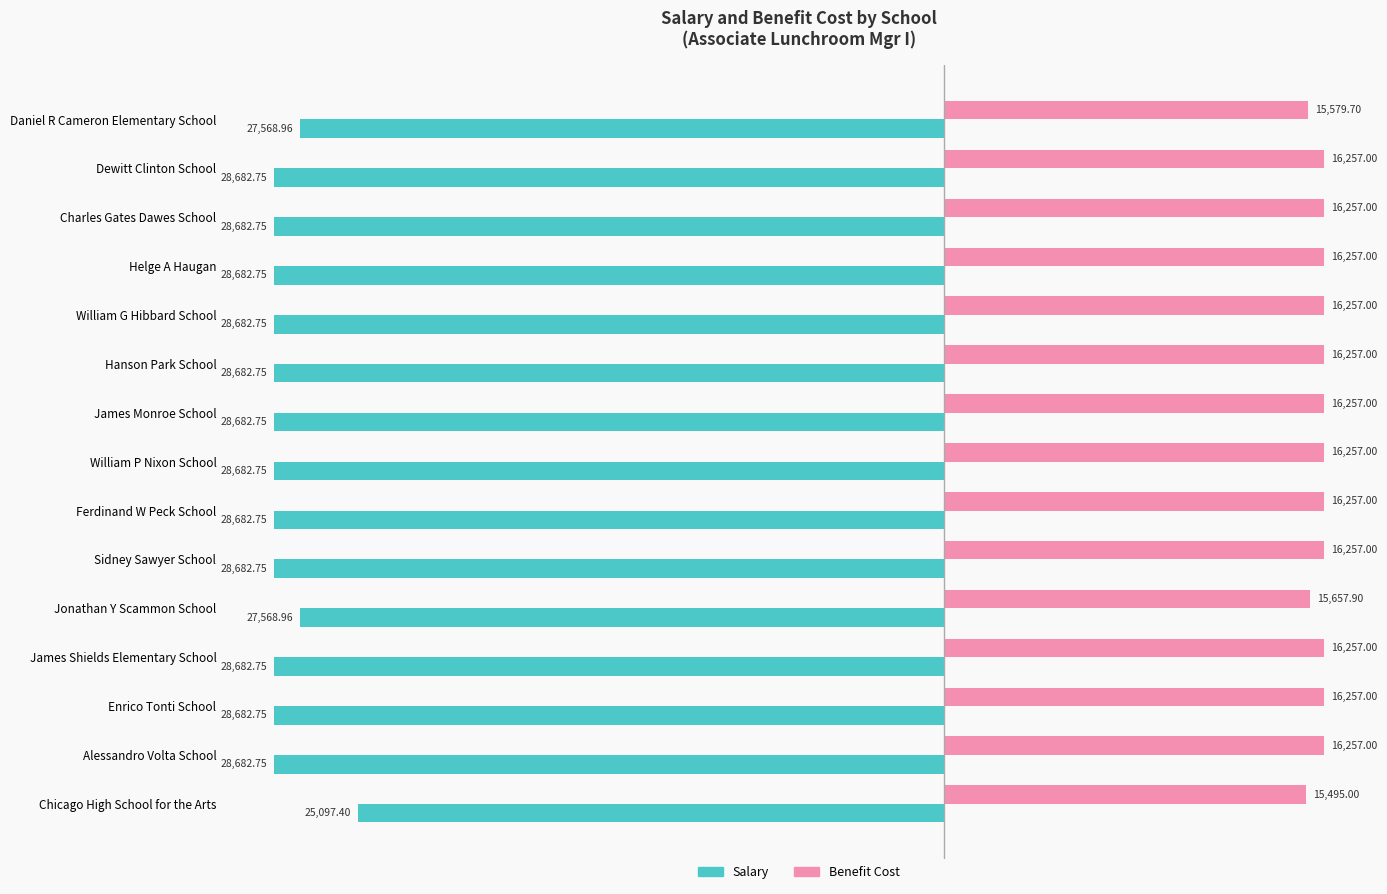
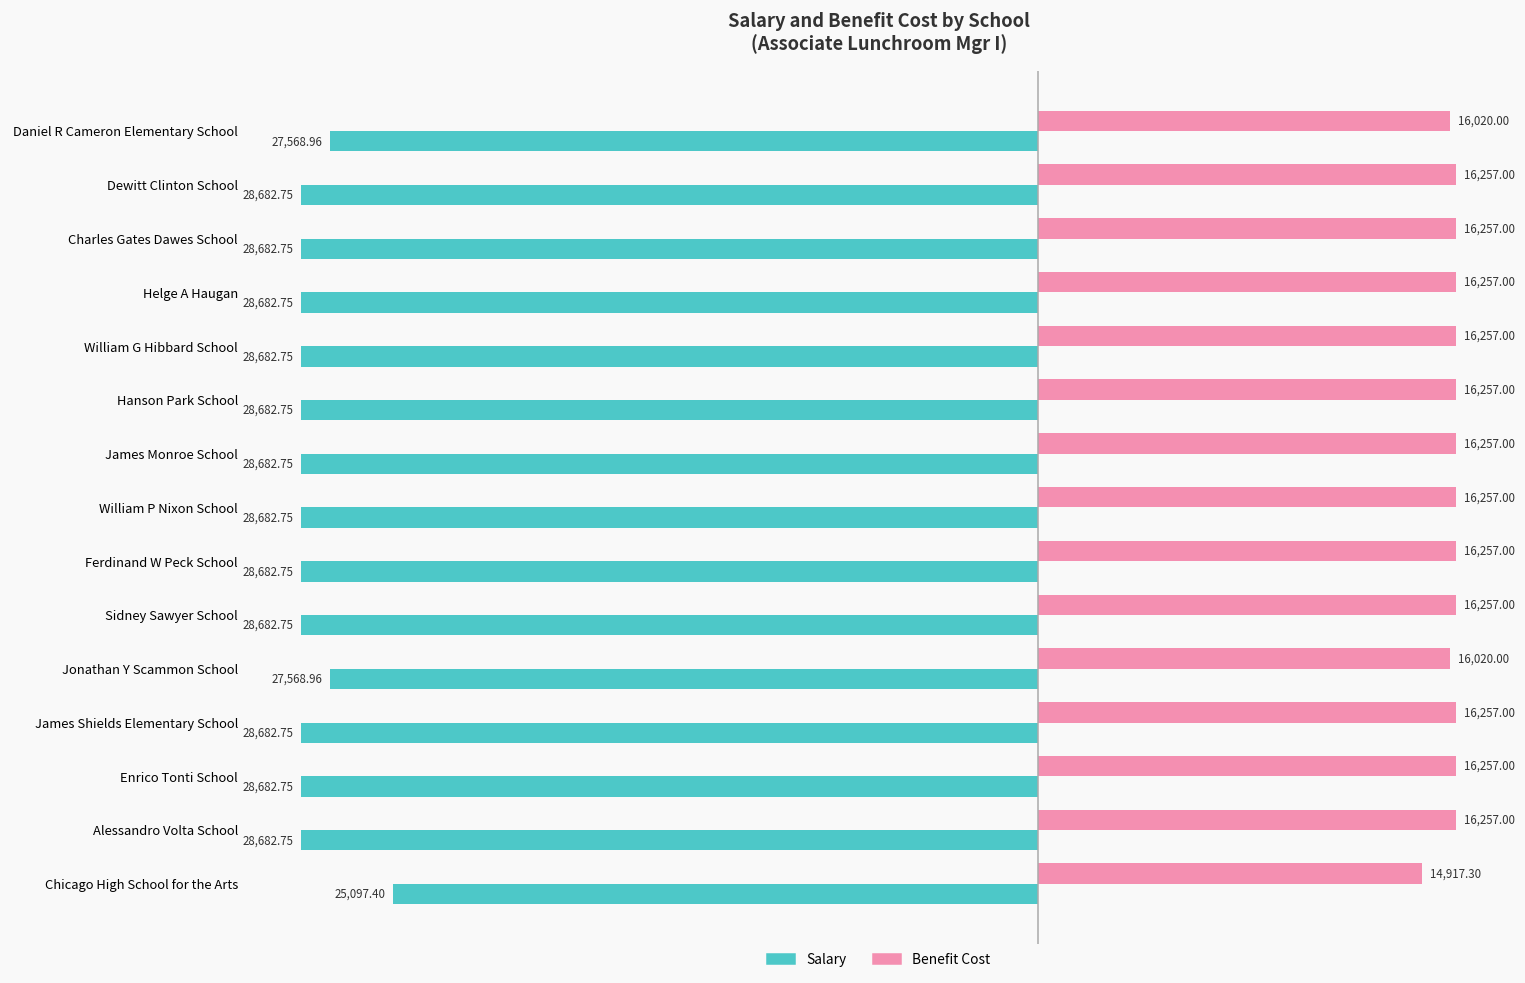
  {
    "Benefit Cost": {
-     "Daniel R Cameron Elementary School": "15,579.70",
+     "Daniel R Cameron Elementary School": "16,020.00",
      "Dewitt Clinton School": "16,257.00",
      "Charles Gates Dawes School": "16,257.00",
      "Helge A Haugan": "16,257.00",
      "William G Hibbard School": "16,257.00",
      "Hanson Park School": "16,257.00",
      "James Monroe School": "16,257.00",
      "William P Nixon School": "16,257.00",
      "Ferdinand W Peck School": "16,257.00",
      "Sidney Sawyer School": "16,257.00",
-     "Jonathan Y Scammon School": "15,657.90",
+     "Jonathan Y Scammon School": "16,020.00",
      "James Shields Elementary School": "16,257.00",
      "Enrico Tonti School": "16,257.00",
      "Alessandro Volta School": "16,257.00",
-     "Chicago High School for the Arts": "15,495.00"
+     "Chicago High School for the Arts": "14,917.30"
    }
  }
